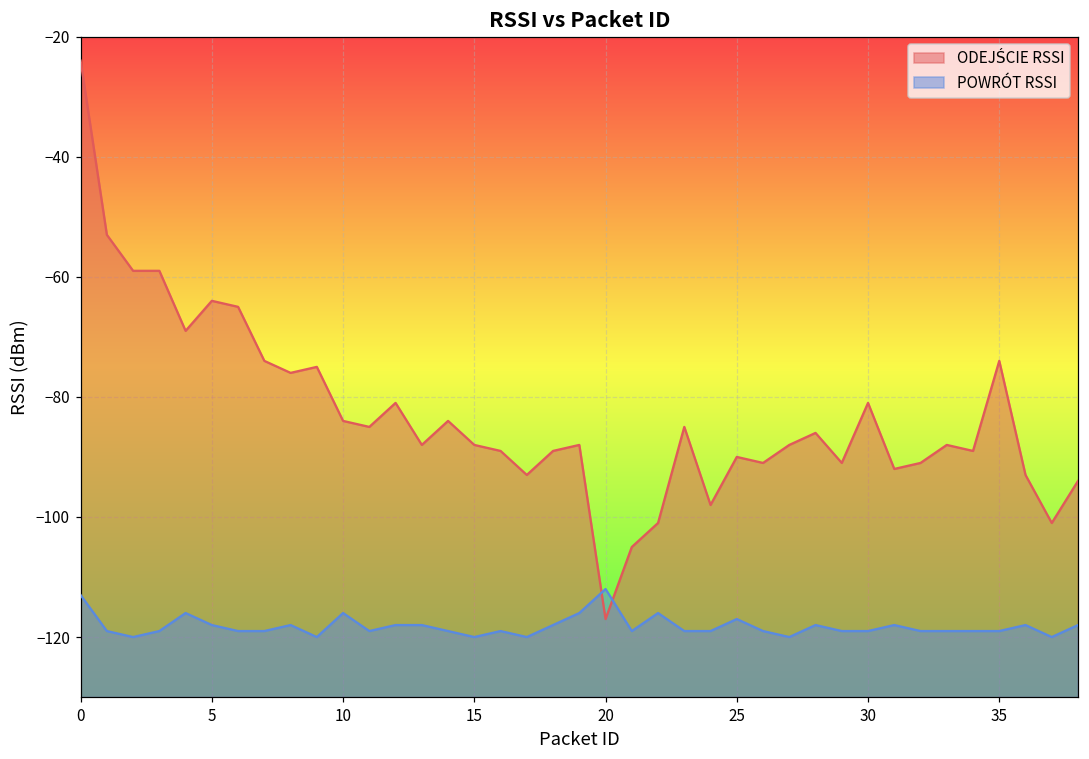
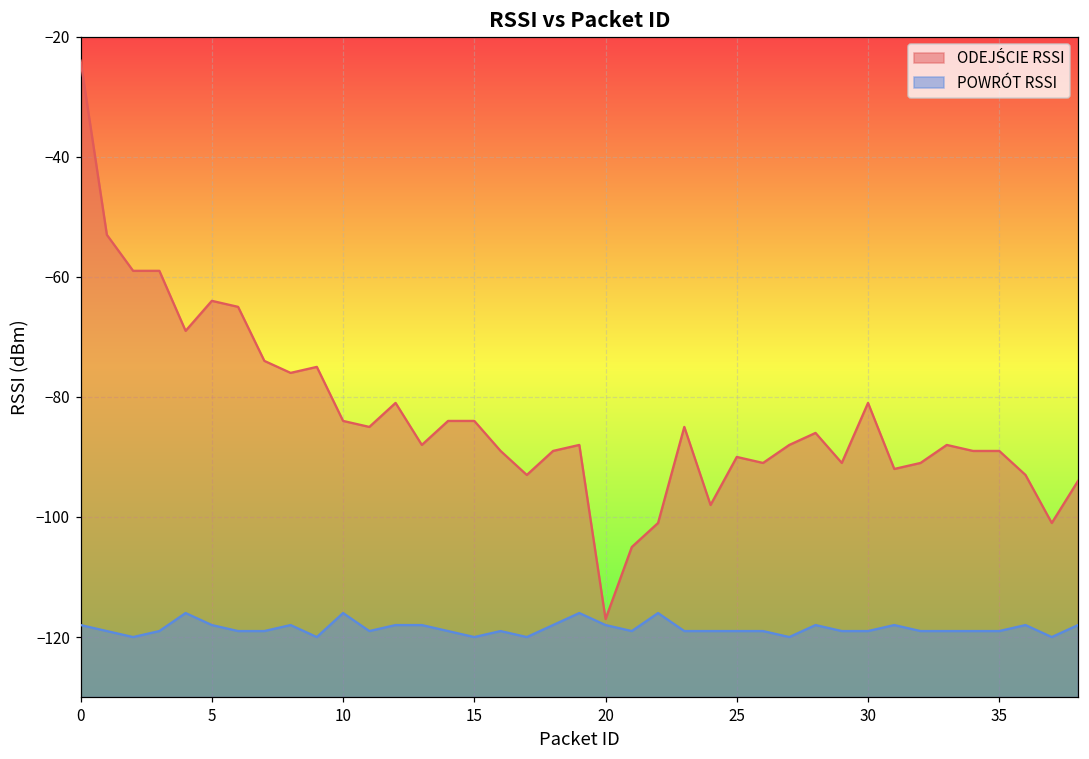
  {
    "ODEJŚCIE RSSI": {
      "0": -24,
      "5": -64,
      "10": -84,
-     "15": -88,
+     "15": -84,
      "20": -117,
      "25": -90,
      "30": -81,
-     "35": -74
+     "35": -89
    },
    "POWRÓT RSSI": {
-     "0": -113,
+     "0": -118,
      "5": -118,
      "10": -116,
      "15": -120,
-     "20": -112,
-     "25": -117,
+     "20": -118,
+     "25": -119,
      "30": -119,
      "35": -119
    }
  }
